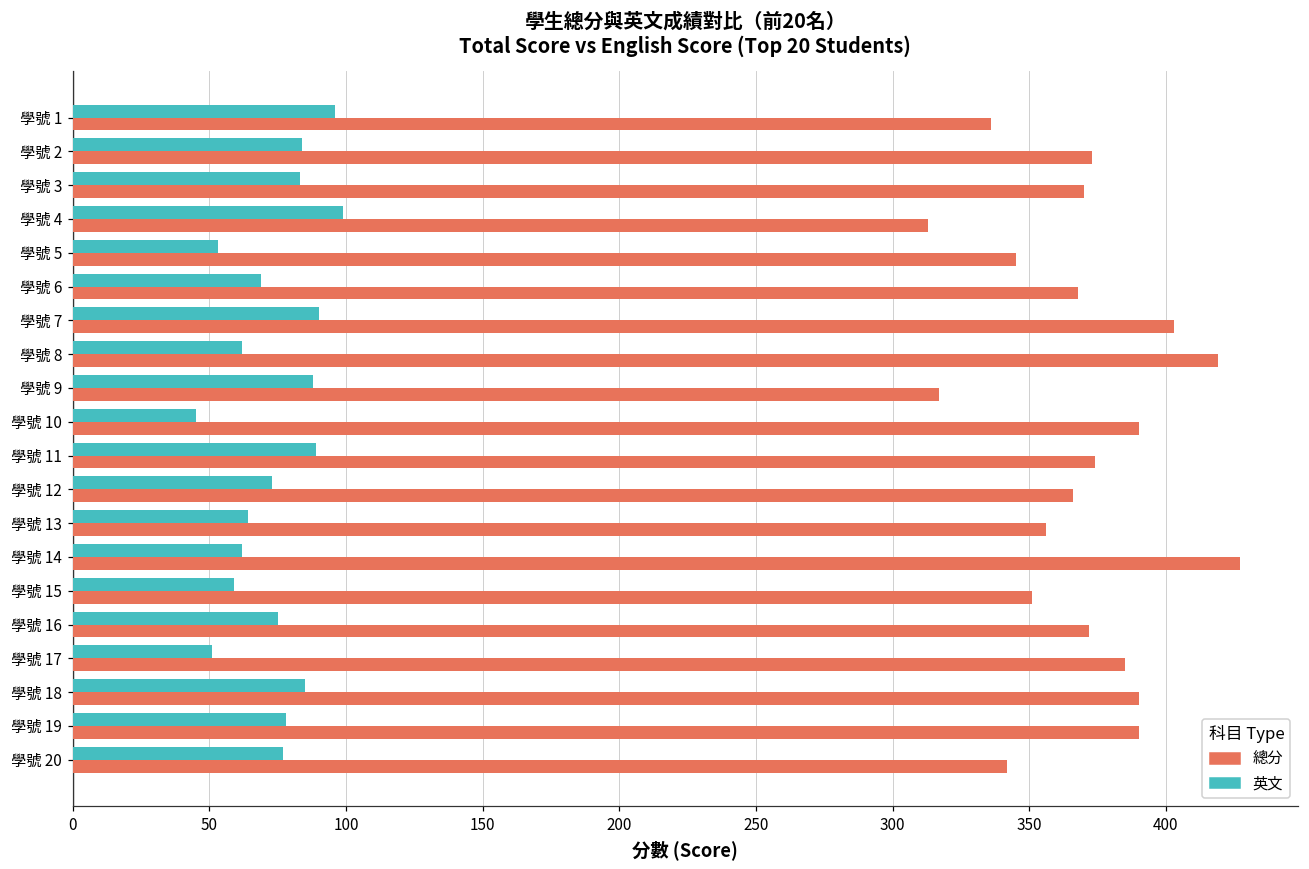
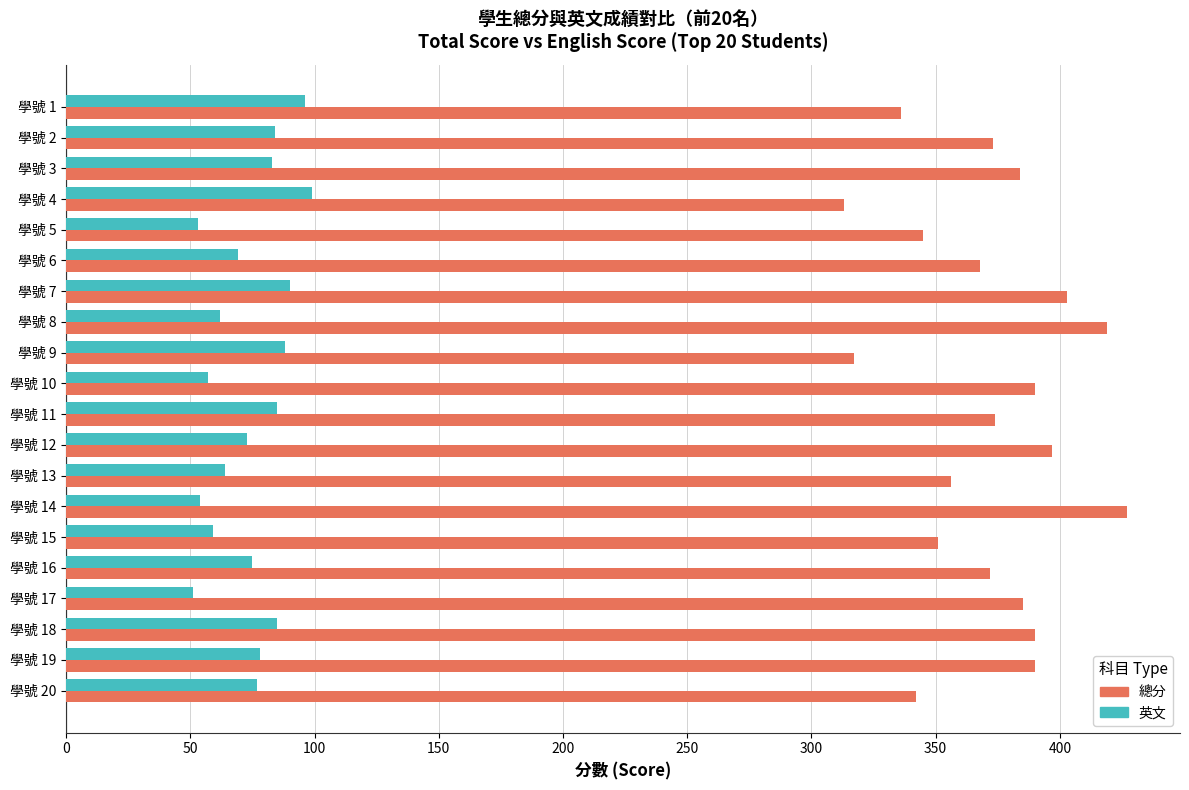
  {
    "總分": {
      "學號 1": 336,
      "學號 2": 373,
-     "學號 3": 370,
+     "學號 3": 384,
      "學號 4": 313,
      "學號 5": 345,
      "學號 6": 368,
      "學號 7": 403,
      "學號 8": 419,
      "學號 9": 317,
      "學號 10": 390,
      "學號 11": 374,
-     "學號 12": 366,
+     "學號 12": 397,
      "學號 13": 356,
      "學號 14": 427,
      "學號 15": 351,
      "學號 16": 372,
      "學號 17": 385,
      "學號 18": 390,
      "學號 19": 390,
      "學號 20": 342
    },
    "英文": {
      "學號 1": 96,
      "學號 2": 84,
      "學號 3": 83,
      "學號 4": 99,
      "學號 5": 53,
      "學號 6": 69,
      "學號 7": 90,
      "學號 8": 62,
      "學號 9": 88,
-     "學號 10": 45,
-     "學號 11": 89,
+     "學號 10": 57,
+     "學號 11": 85,
      "學號 12": 73,
      "學號 13": 64,
-     "學號 14": 62,
+     "學號 14": 54,
      "學號 15": 59,
      "學號 16": 75,
      "學號 17": 51,
      "學號 18": 85,
      "學號 19": 78,
      "學號 20": 77
    }
  }
